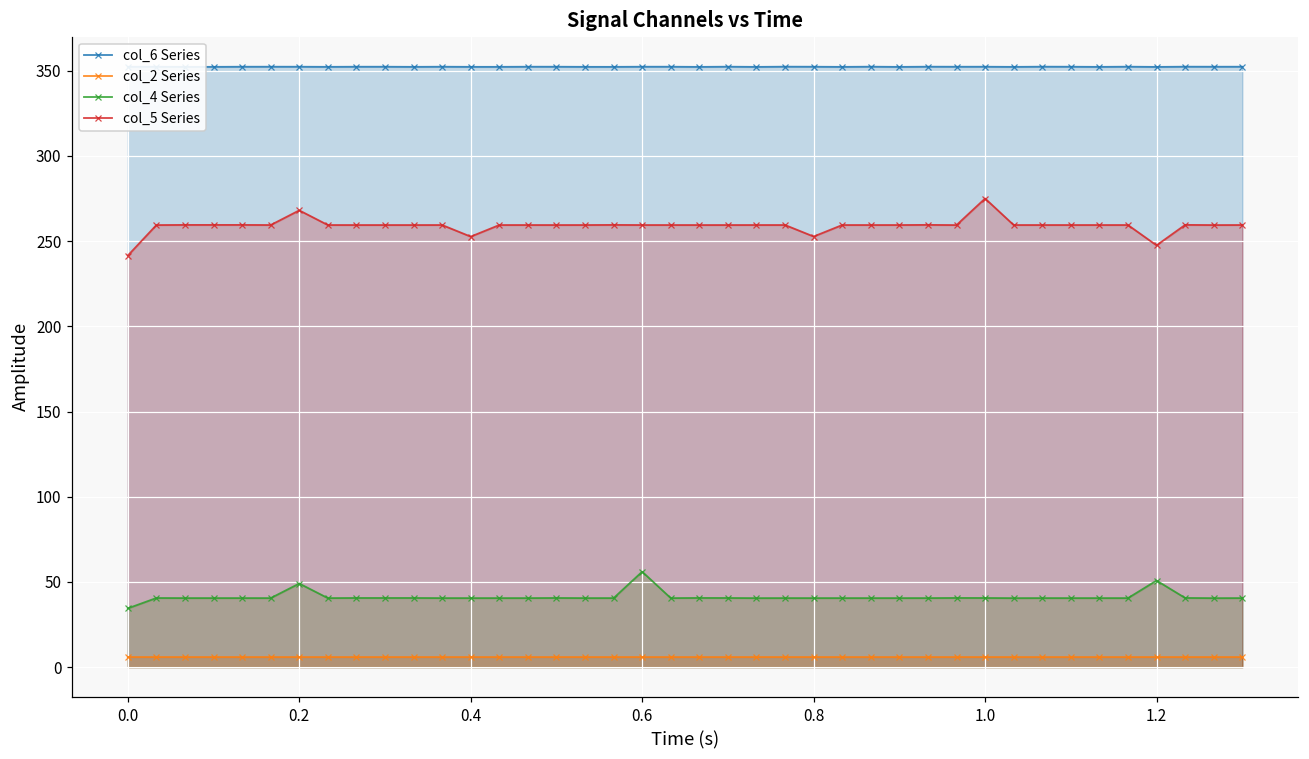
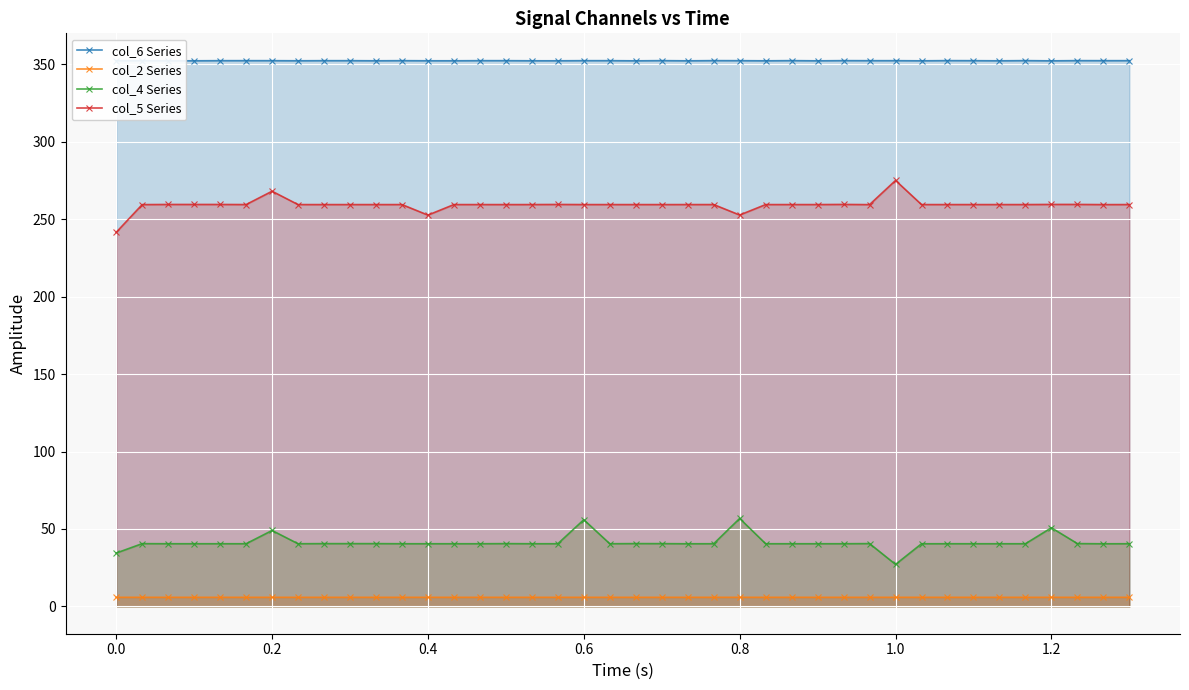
  {
    "col_6 Series": {
      "0.2": 352,
      "0.4": 352,
      "0.6": 352,
      "0.8": 352,
      "1.0": 352,
      "1.2": 352
    },
    "col_2 Series": {
      "0.0": 6,
      "0.2": 6,
      "0.4": 6,
      "0.6": 6,
      "0.8": 6,
      "1.0": 6,
      "1.2": 6
    },
    "col_4 Series": {
      "0.0": 34,
      "0.2": 49,
      "0.4": 40,
      "0.6": 56,
-     "0.8": 40,
-     "1.0": 41,
+     "0.8": 57,
+     "1.0": 27,
      "1.2": 51
    },
    "col_5 Series": {
      "0.0": 242,
      "0.2": 268,
      "0.4": 253,
      "0.6": 259,
      "0.8": 253,
      "1.0": 275,
-     "1.2": 248
+     "1.2": 260
    }
  }
